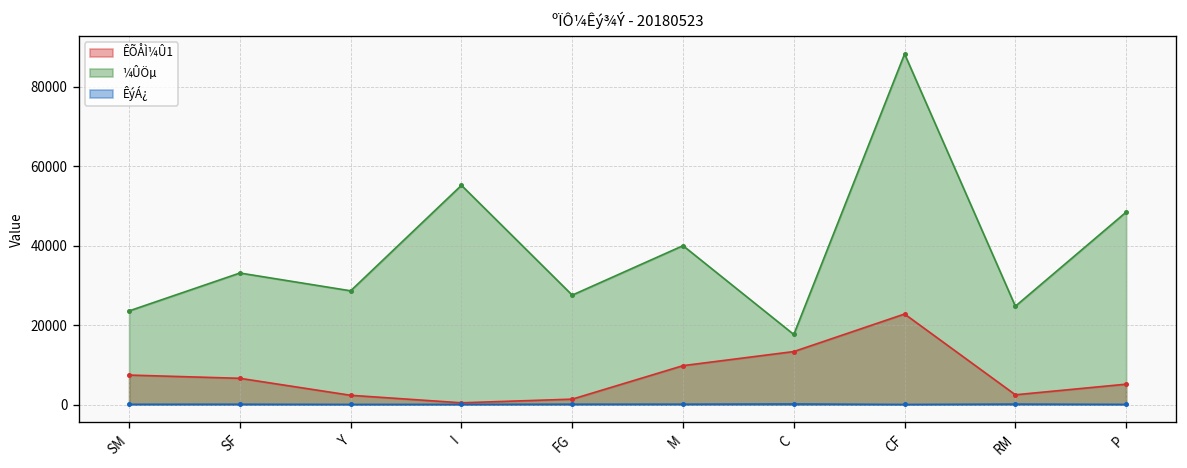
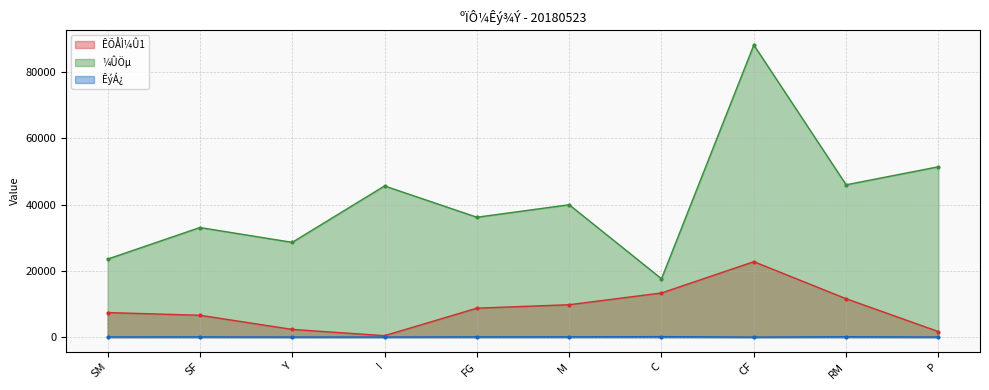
  {
    "ÊÕÅÌ¼Û1": {
      "SM": 7000,
      "SF": 7000,
      "Y": 2000,
-     "FG": 1000,
+     "FG": 9000,
      "M": 10000,
      "C": 13000,
      "CF": 23000,
-     "RM": 2000,
-     "P": 5000
+     "RM": 12000,
+     "P": 2000
    },
    "¼ÛÖµ": {
      "SM": 24000,
      "SF": 33000,
      "Y": 29000,
-     "I": 55000,
-     "FG": 28000,
+     "I": 46000,
+     "FG": 36000,
      "M": 40000,
      "C": 18000,
      "CF": 88000,
-     "RM": 25000,
-     "P": 48000
+     "RM": 46000,
+     "P": 51000
    },
    "ÊýÁ¿": {
      "SM": 0,
      "SF": 0,
      "Y": 0,
      "FG": 0,
      "M": 0,
      "C": 0,
      "CF": 0,
      "RM": 0,
      "P": 0
    }
  }
